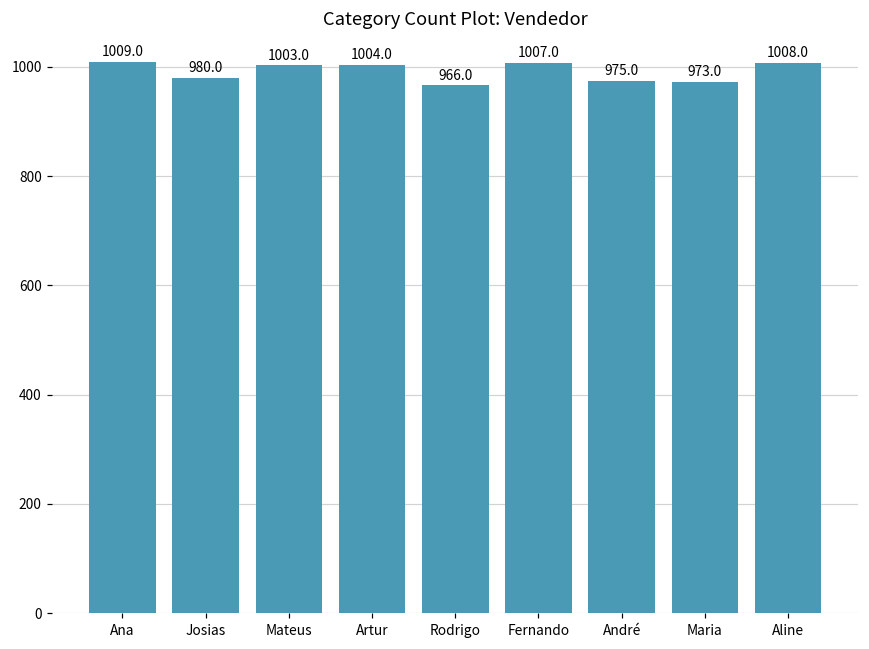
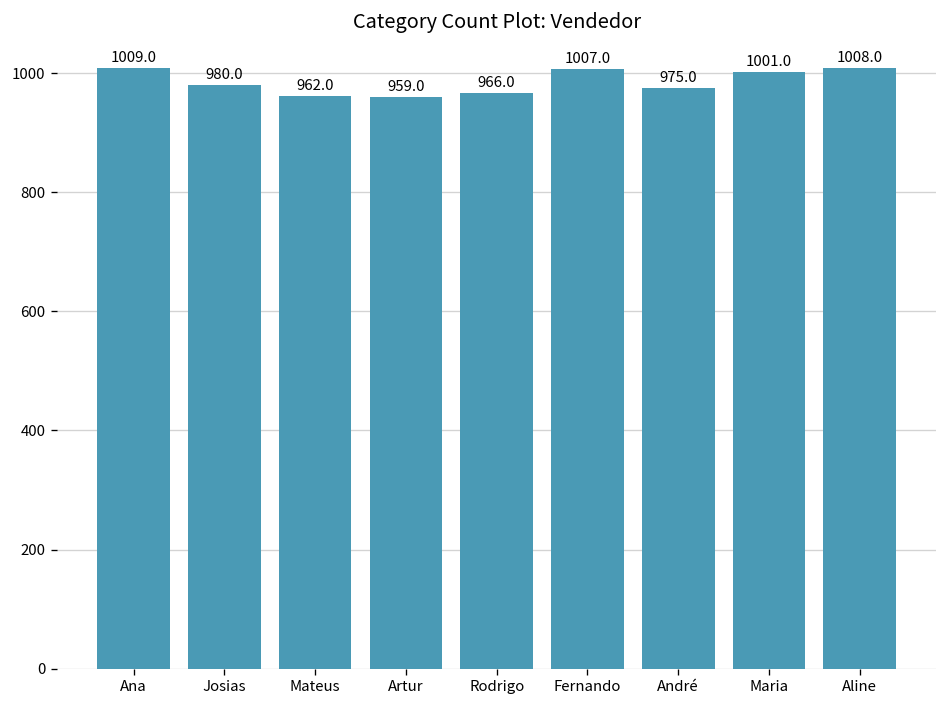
  {
    "Ana": 1009.0,
    "Josias": 980.0,
-   "Mateus": 1003.0,
-   "Artur": 1004.0,
+   "Mateus": 962.0,
+   "Artur": 959.0,
    "Rodrigo": 966.0,
    "Fernando": 1007.0,
    "André": 975.0,
-   "Maria": 973.0,
+   "Maria": 1001.0,
    "Aline": 1008.0
  }
